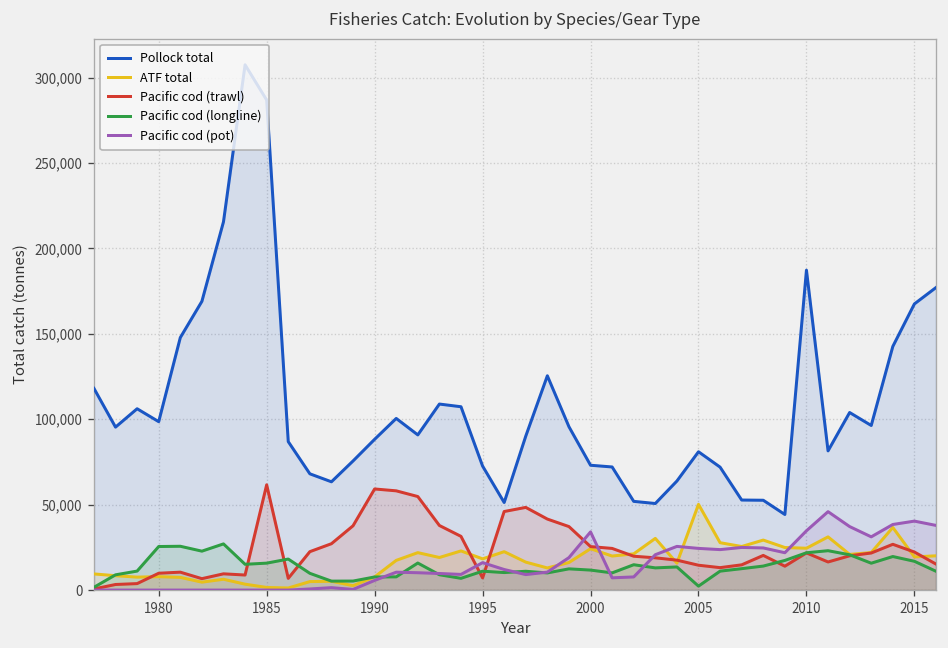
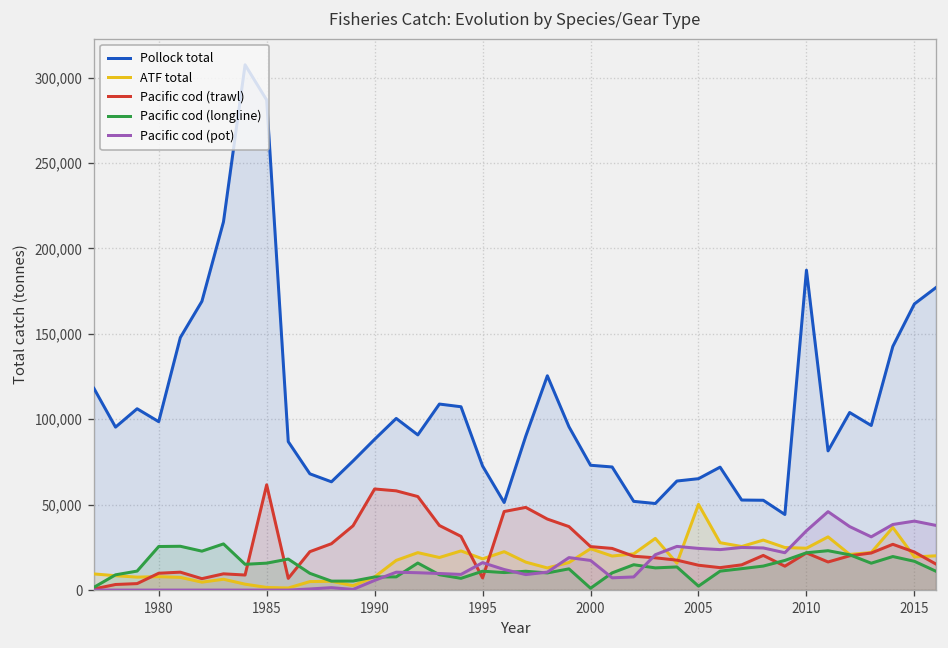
  {
    "Pollock total": {
      "1980": "99,000",
      "1990": "88,000",
      "1995": "73,000",
      "2000": "73,000",
-     "2005": "81,000",
+     "2005": "65,000",
      "2010": "187,000",
      "2015": "168,000"
    },
    "ATF total": {
      "1980": "8,000",
      "1995": "18,000",
      "2005": "50,000",
      "2010": "24,000",
      "2015": "19,000"
    },
    "Pacific cod (trawl)": {
      "1980": "10,000",
      "1985": "62,000",
      "1990": "59,000",
      "1995": "7,000",
      "2005": "15,000",
      "2015": "22,000"
    },
    "Pacific cod (longline)": {
      "1980": "25,000",
      "1985": "16,000",
      "1995": "11,000",
-     "2000": "12,000",
+     "2000": "1,000",
      "2005": "2,000",
      "2015": "17,000"
    },
    "Pacific cod (pot)": {
      "1980": "0",
      "1990": "6,000",
      "1995": "16,000",
-     "2000": "34,000",
+     "2000": "17,000",
      "2005": "24,000",
      "2010": "35,000",
      "2015": "40,000"
    }
  }
